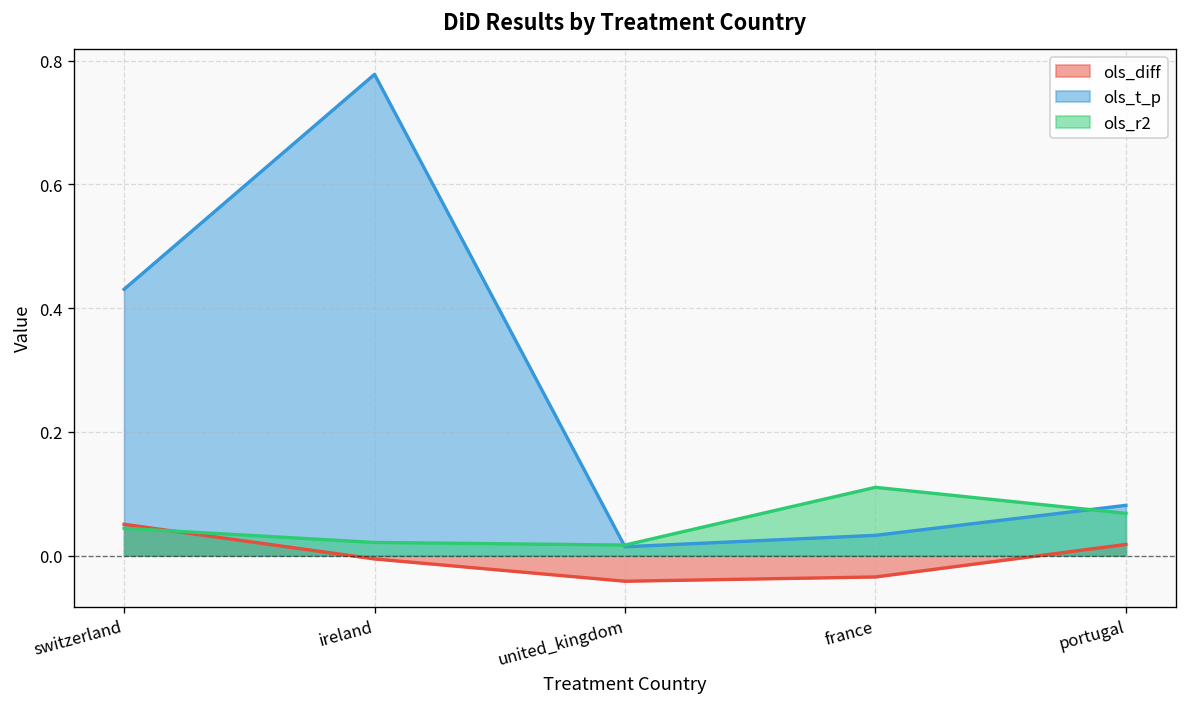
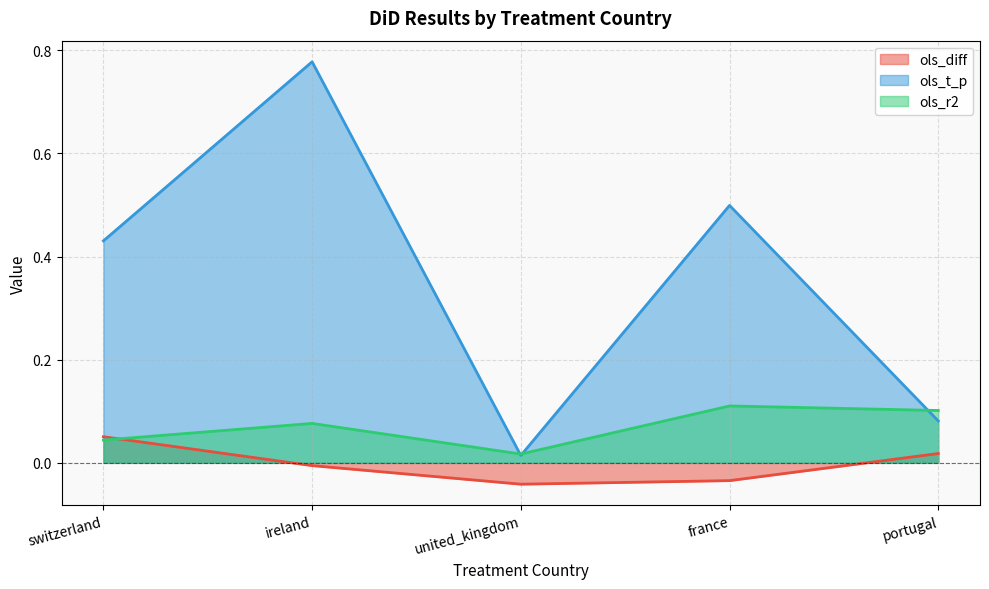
  {
    "ols_t_p": {
      "switzerland": 0.43,
      "ireland": 0.78,
-     "france": 0.03,
+     "france": 0.50,
      "portugal": 0.08
    },
    "ols_r2": {
      "switzerland": 0.04,
-     "ireland": 0.02,
+     "ireland": 0.08,
      "france": 0.11,
-     "portugal": 0.07
+     "portugal": 0.10
    }
  }
